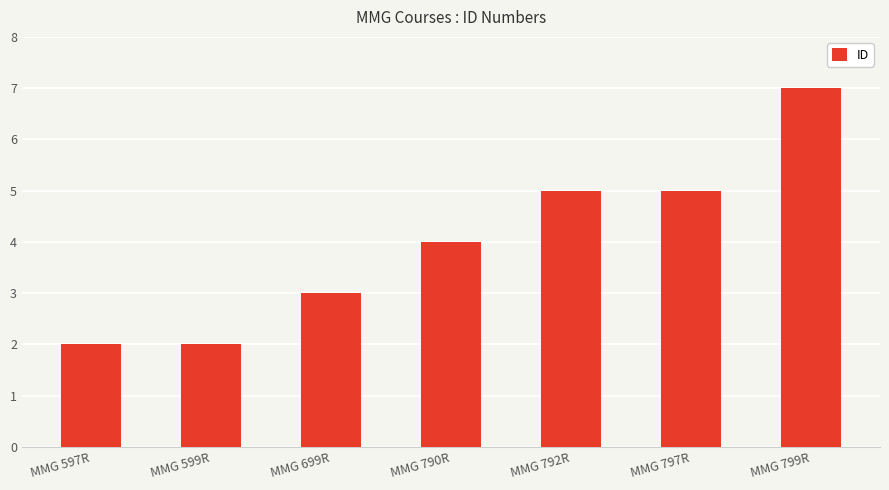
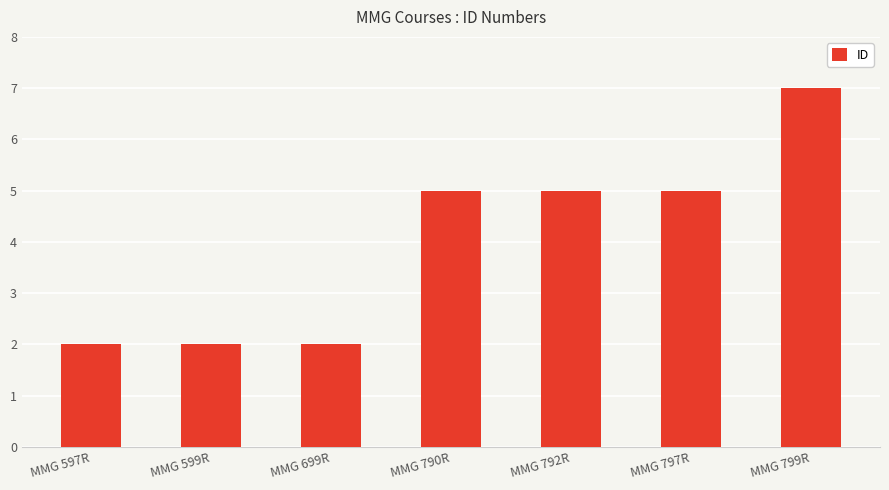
  {
    "MMG 597R": 2,
    "MMG 599R": 2,
-   "MMG 699R": 3,
-   "MMG 790R": 4,
+   "MMG 699R": 2,
+   "MMG 790R": 5,
    "MMG 792R": 5,
    "MMG 797R": 5,
    "MMG 799R": 7
  }
